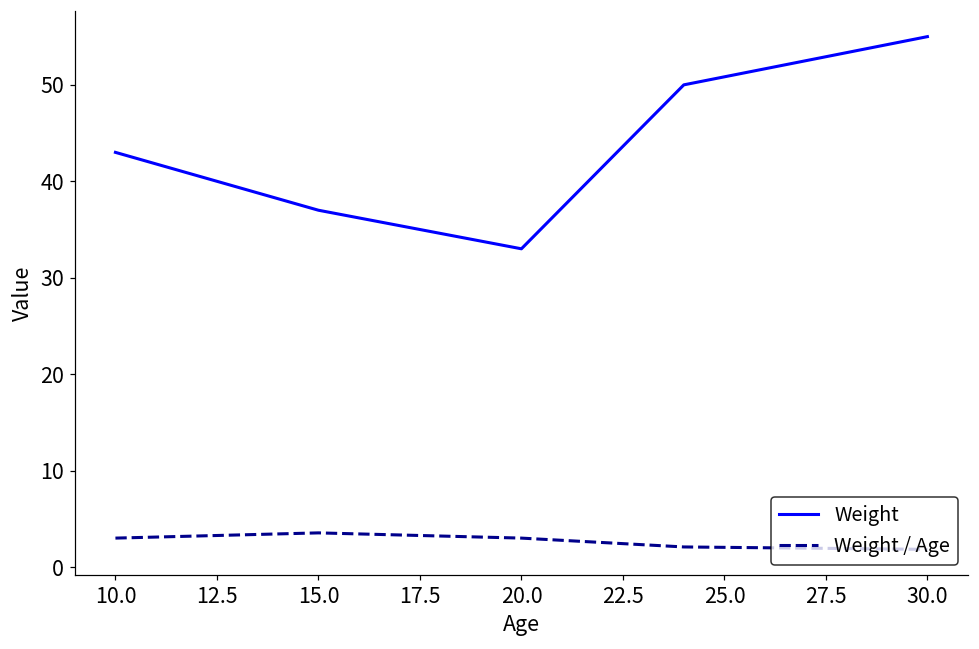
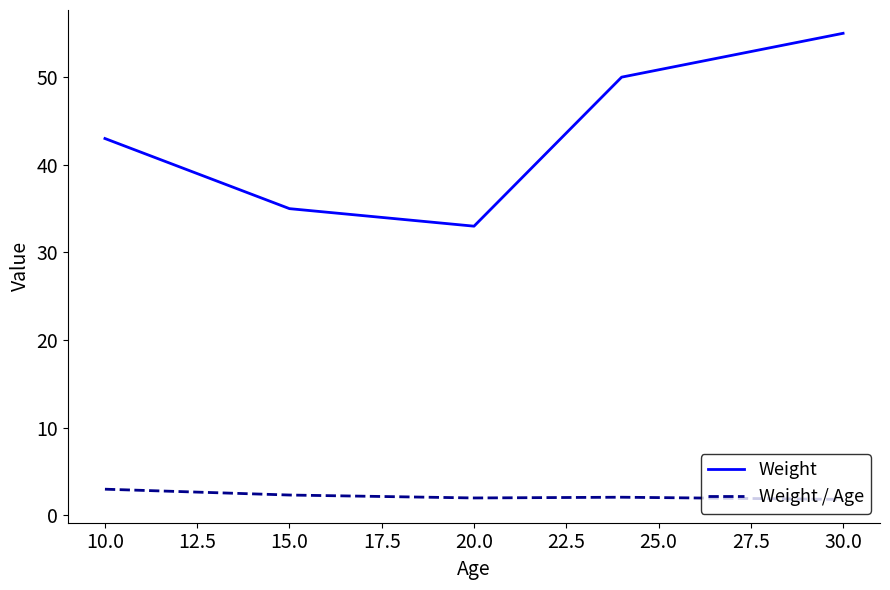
  {
    "Weight": {
      "10.0": 43,
-     "15.0": 37,
+     "15.0": 35,
      "20.0": 33,
      "30.0": 55
    },
    "Weight / Age": {
      "10.0": 3,
-     "15.0": 4,
-     "20.0": 3
+     "15.0": 2,
+     "20.0": 2
    }
  }
